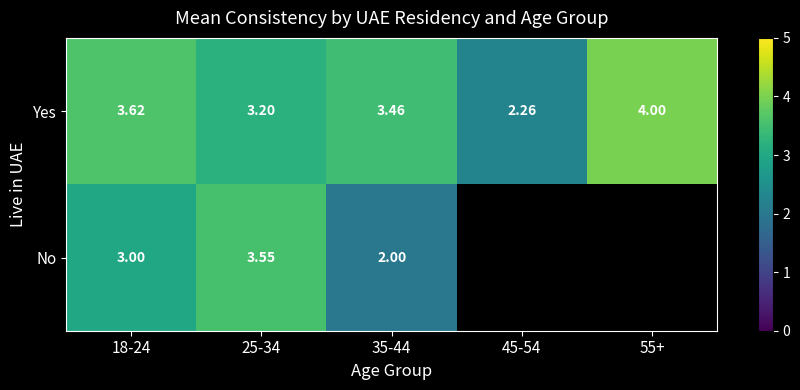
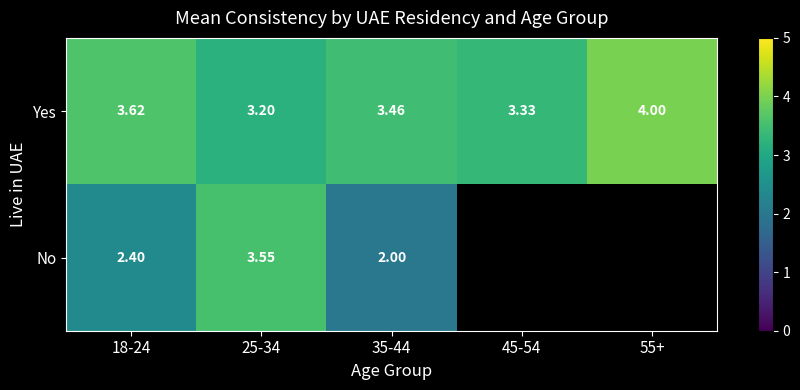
  {
    "Yes": {
      "18-24": 3.62,
      "25-34": 3.20,
      "35-44": 3.46,
-     "45-54": 2.26,
+     "45-54": 3.33,
      "55+": 4.00
    },
    "No": {
-     "18-24": 3.00,
+     "18-24": 2.40,
      "25-34": 3.55,
      "35-44": 2.00
    }
  }
